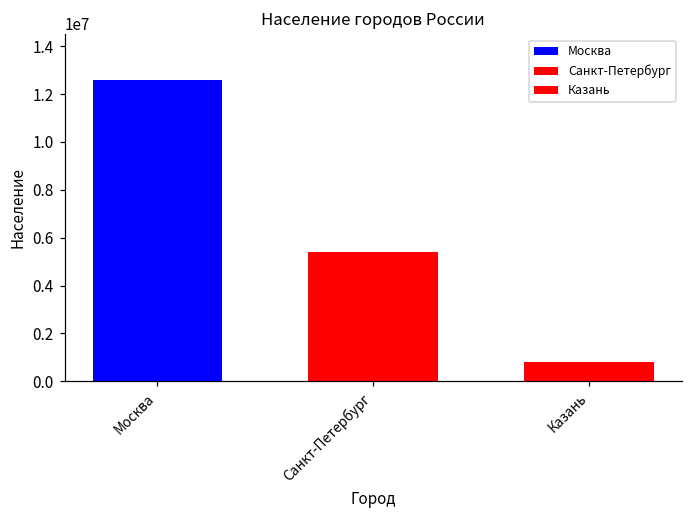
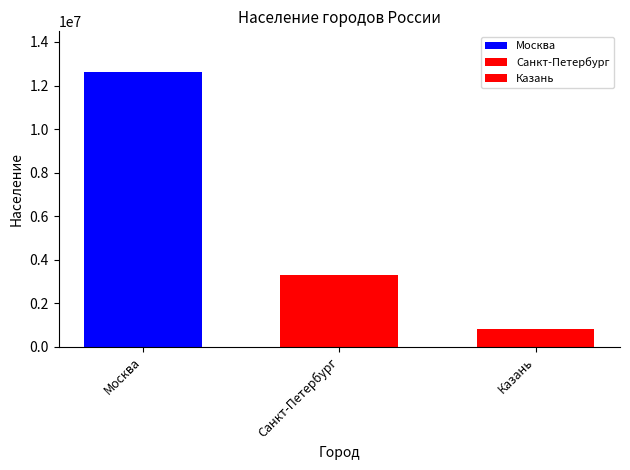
  {
    "Москва": 12600000,
-   "Санкт-Петербург": 5400000,
+   "Санкт-Петербург": 3300000,
    "Казань": 800000
  }
